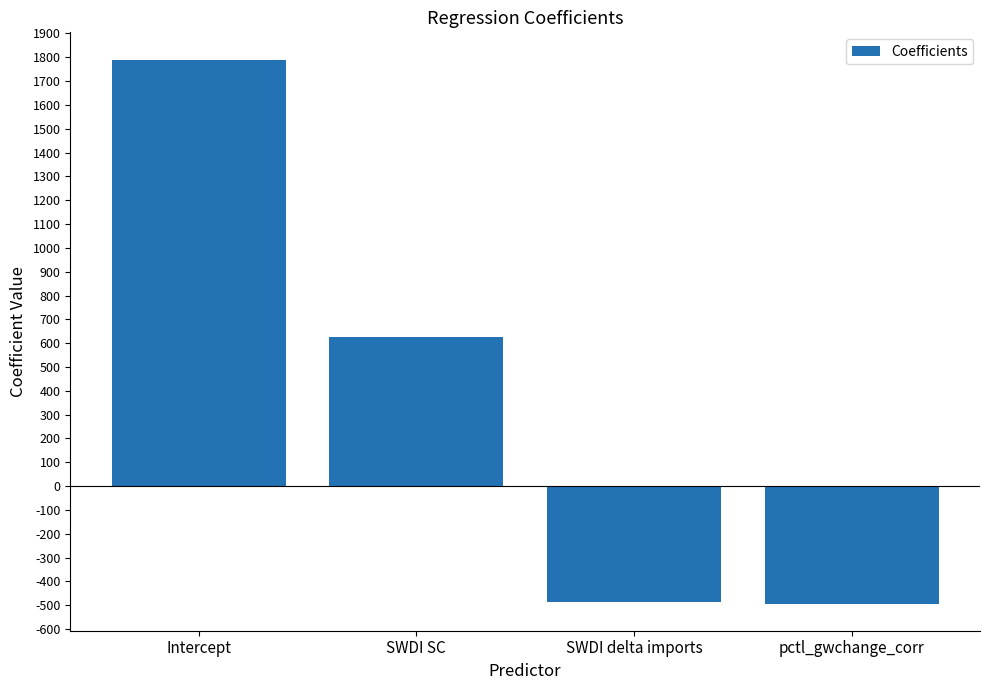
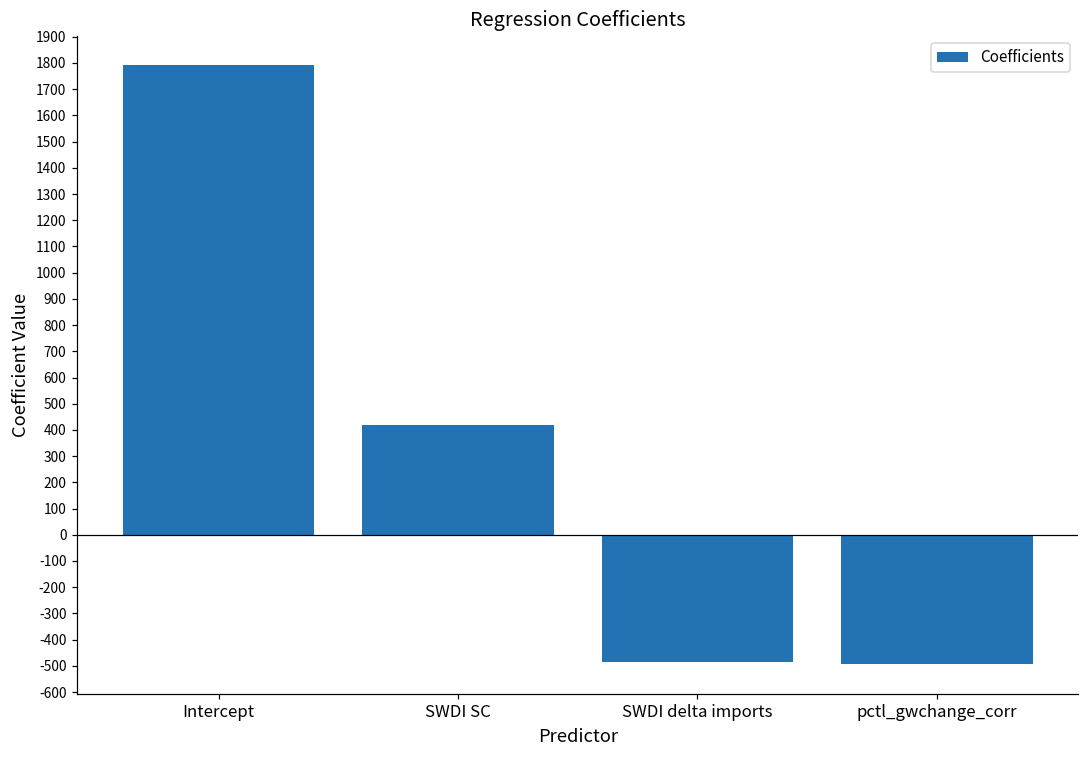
  {
    "Intercept": 1790,
-   "SWDI SC": 620,
+   "SWDI SC": 420,
    "SWDI delta imports": -490,
    "pctl_gwchange_corr": -490
  }
